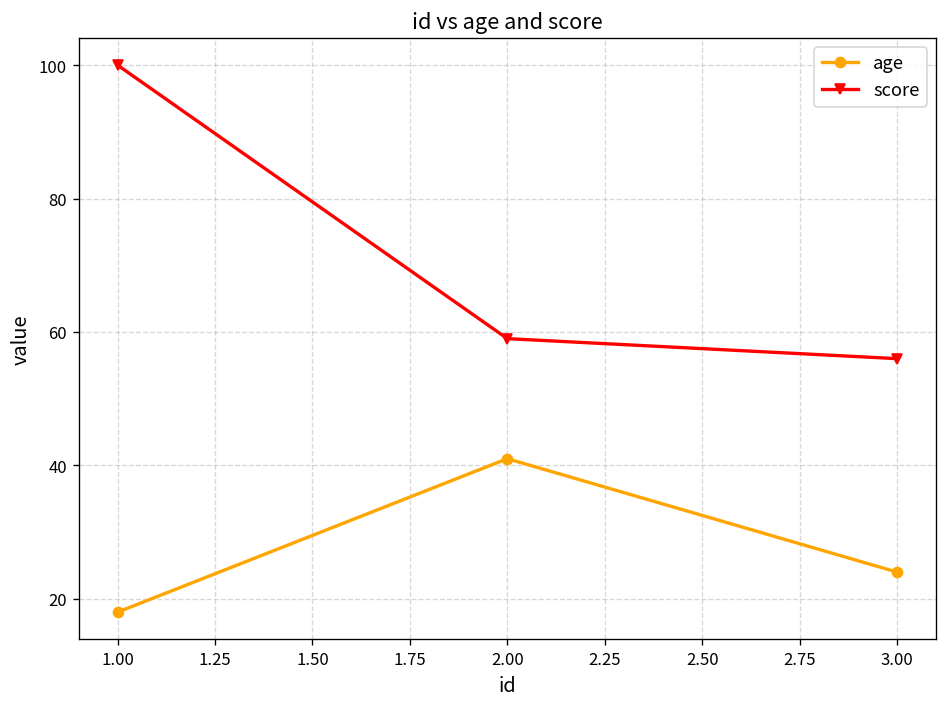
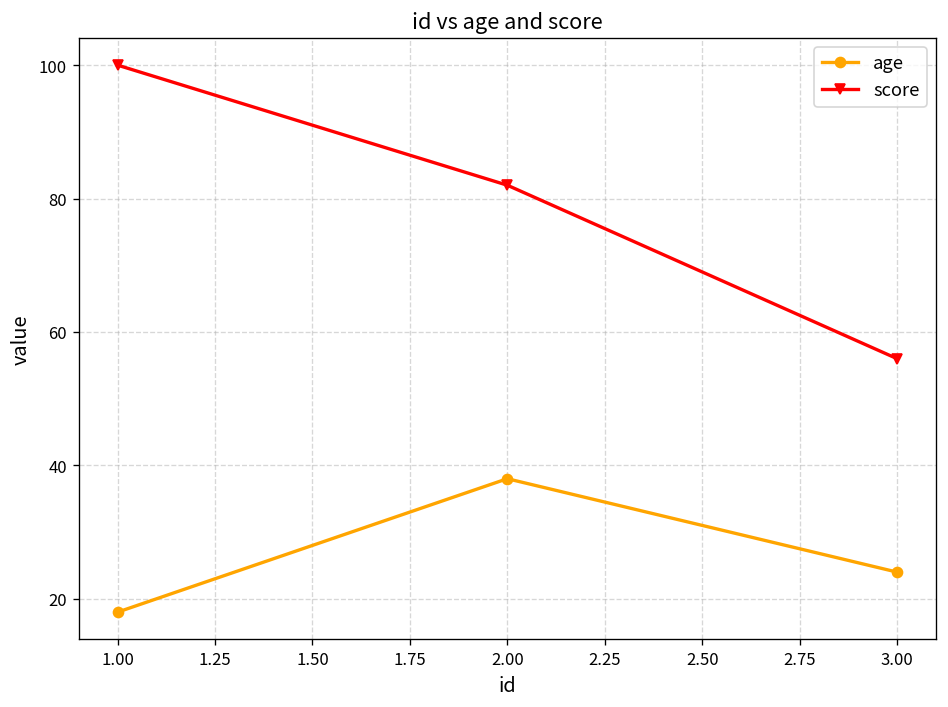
  {
    "age": {
      "1.00": 18,
-     "2.00": 41,
+     "2.00": 38,
      "3.00": 24
    },
    "score": {
      "1.00": 100,
-     "2.00": 59,
+     "2.00": 82,
      "3.00": 56
    }
  }
